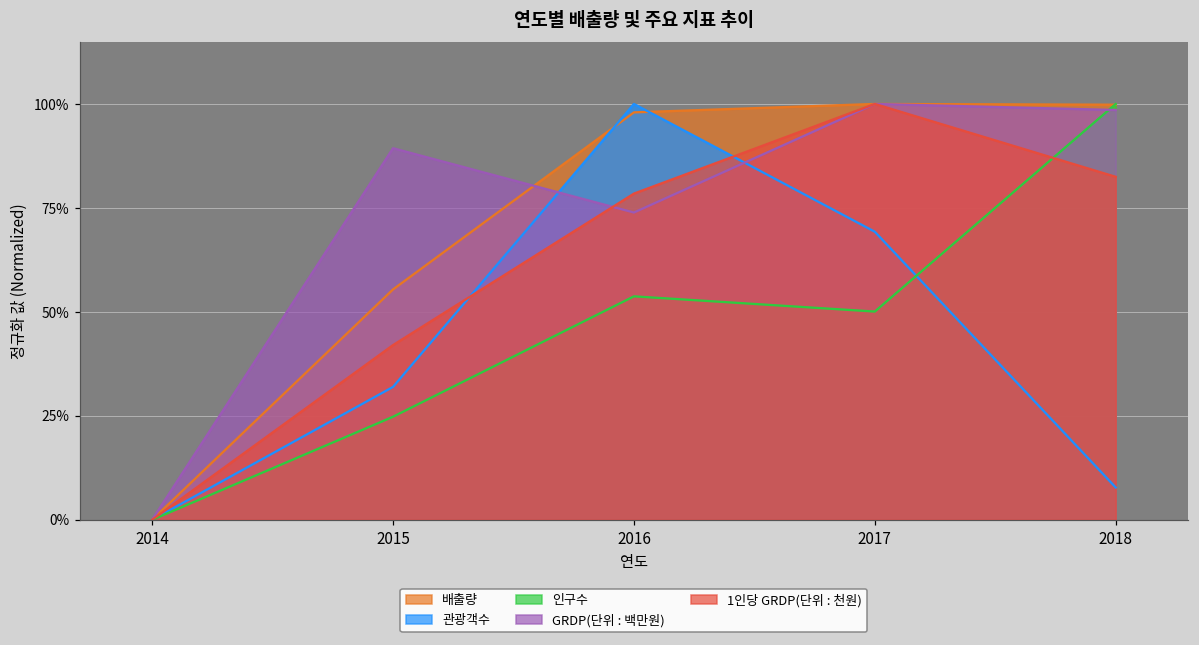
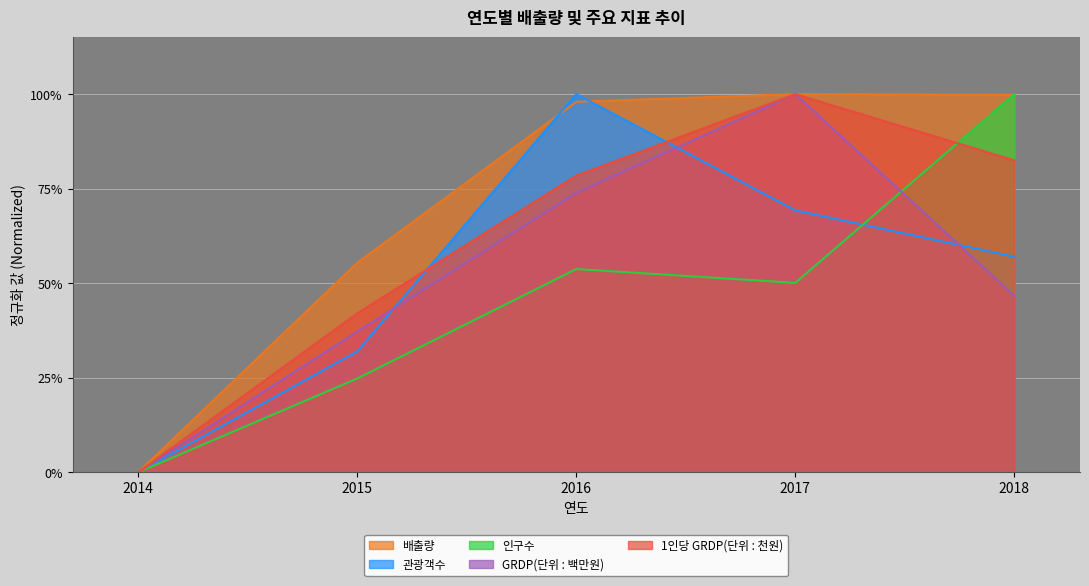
  {
    "관광객수": {
      "2015": "32%",
      "2016": "100%",
      "2017": "69%",
-     "2018": "8%"
+     "2018": "57%"
    },
    "인구수": {
      "2015": "25%",
      "2016": "54%",
      "2017": "50%"
    },
    "GRDP(단위 : 백만원)": {
-     "2015": "89%",
+     "2015": "37%",
      "2016": "74%",
-     "2018": "99%"
+     "2018": "47%"
    }
  }
